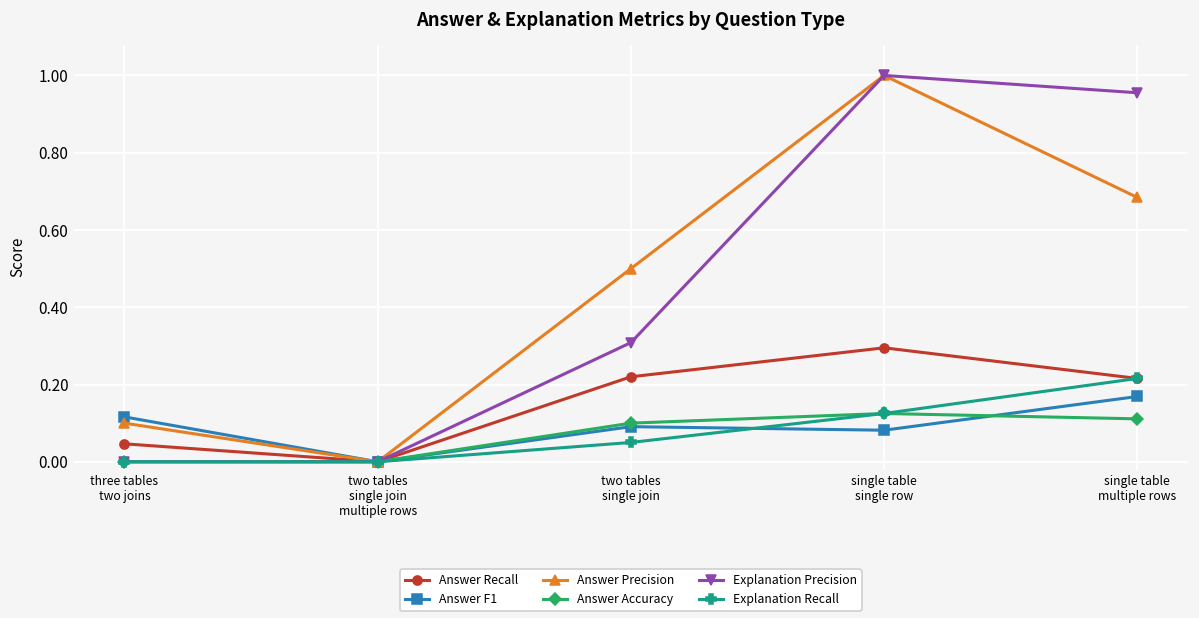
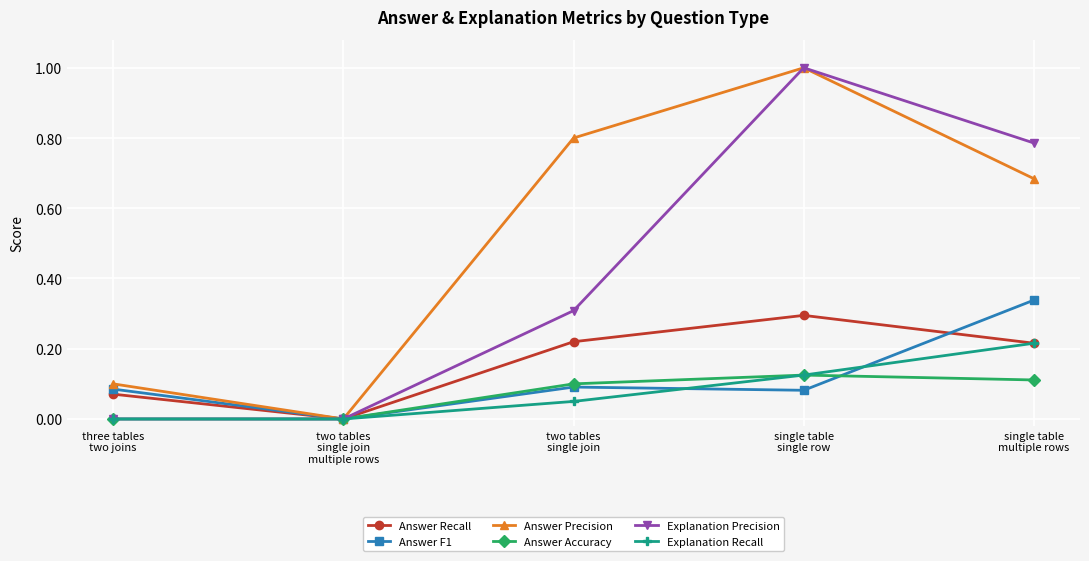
  {
    "Answer Recall": {
-     "three tables two joins": 0.05,
+     "three tables two joins": 0.07,
      "two tables single join": 0.22,
      "single table single row": 0.30
    },
    "Answer F1": {
-     "three tables two joins": 0.12,
+     "three tables two joins": 0.09,
      "two tables single join": 0.09,
      "single table single row": 0.08,
-     "single table multiple rows": 0.17
+     "single table multiple rows": 0.34
    },
    "Answer Precision": {
      "three tables two joins": 0.1,
-     "two tables single join": 0.5,
+     "two tables single join": 0.8,
      "single table multiple rows": 0.68
    },
    "Explanation Precision": {
      "two tables single join": 0.31,
-     "single table multiple rows": 0.96
+     "single table multiple rows": 0.79
    }
  }
